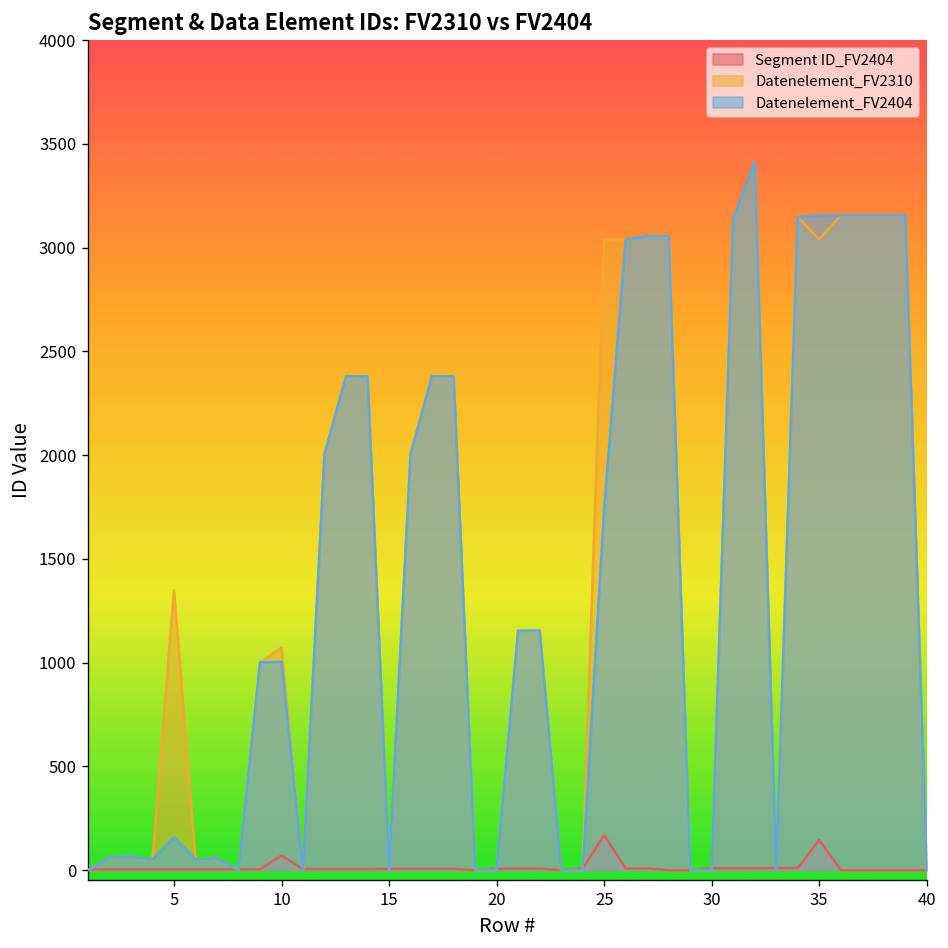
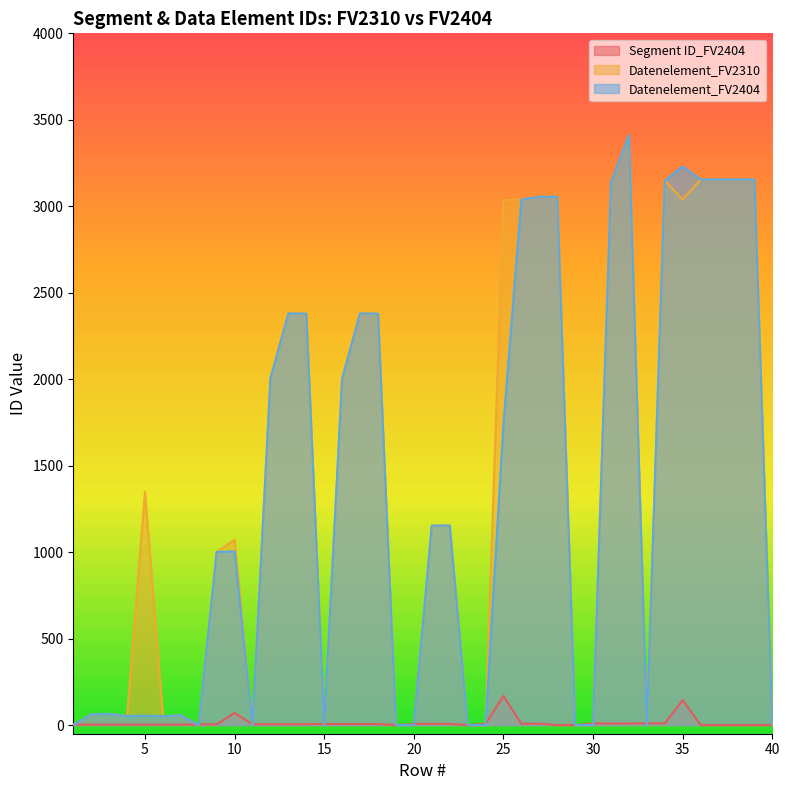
  {
    "Segment ID_FV2404": {
      "5": 0,
      "10": 70,
      "25": 170,
      "35": 150
    },
    "Datenelement_FV2310": {
      "5": 1350,
      "10": 1070,
      "25": 3040,
      "35": 3040
    },
    "Datenelement_FV2404": {
-     "5": 160,
+     "5": 50,
      "10": 1000,
      "25": 1740,
-     "35": 3160
+     "35": 3230
    }
  }
